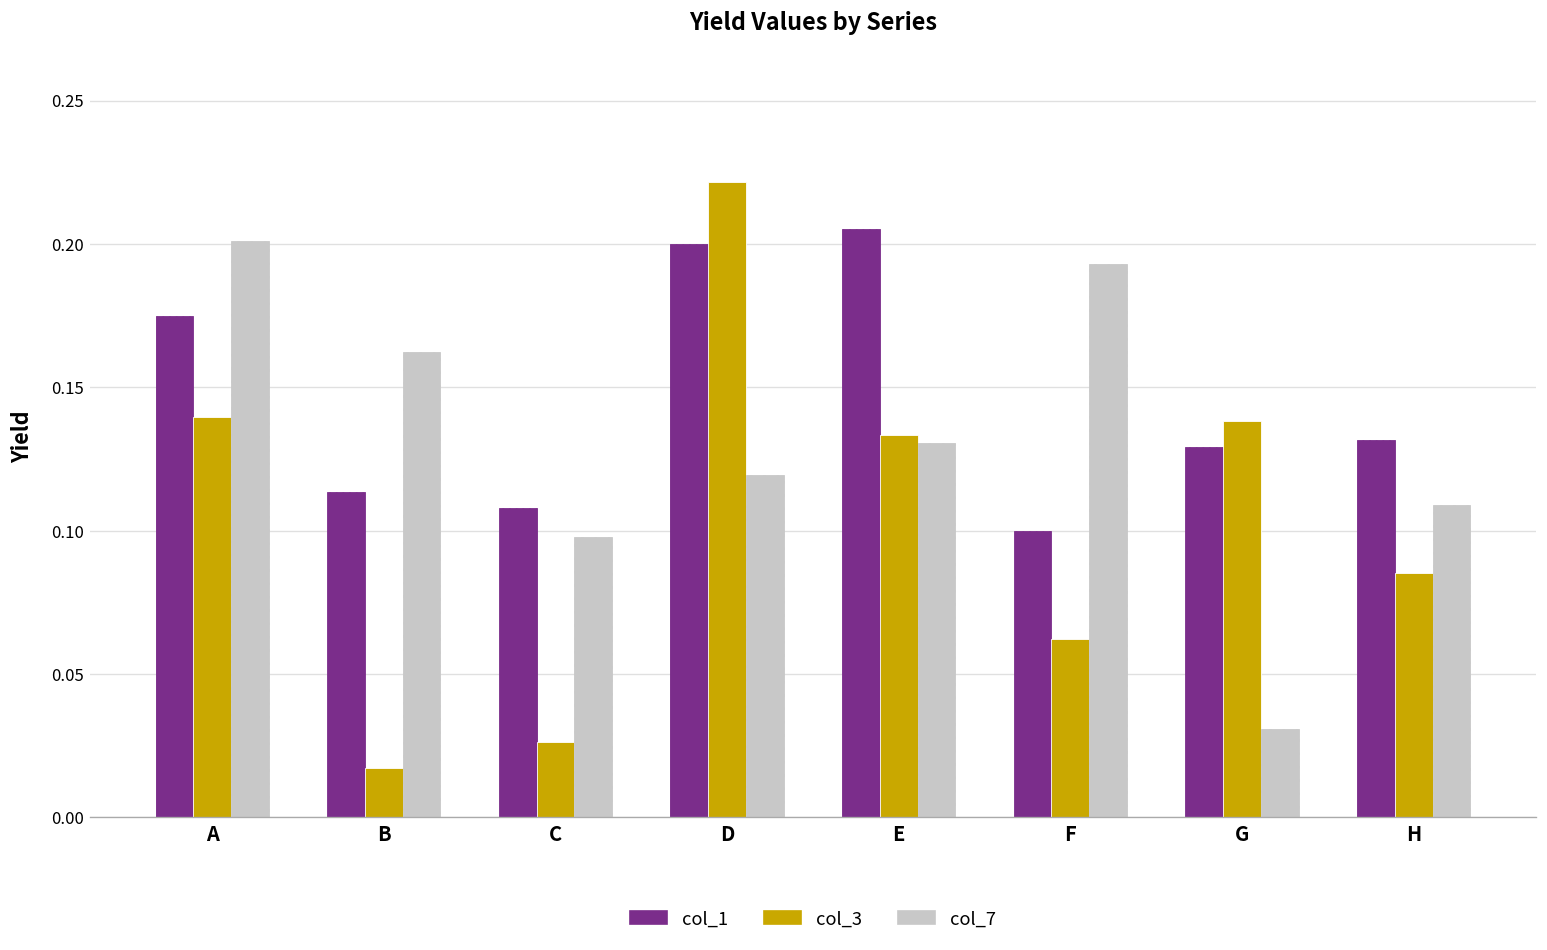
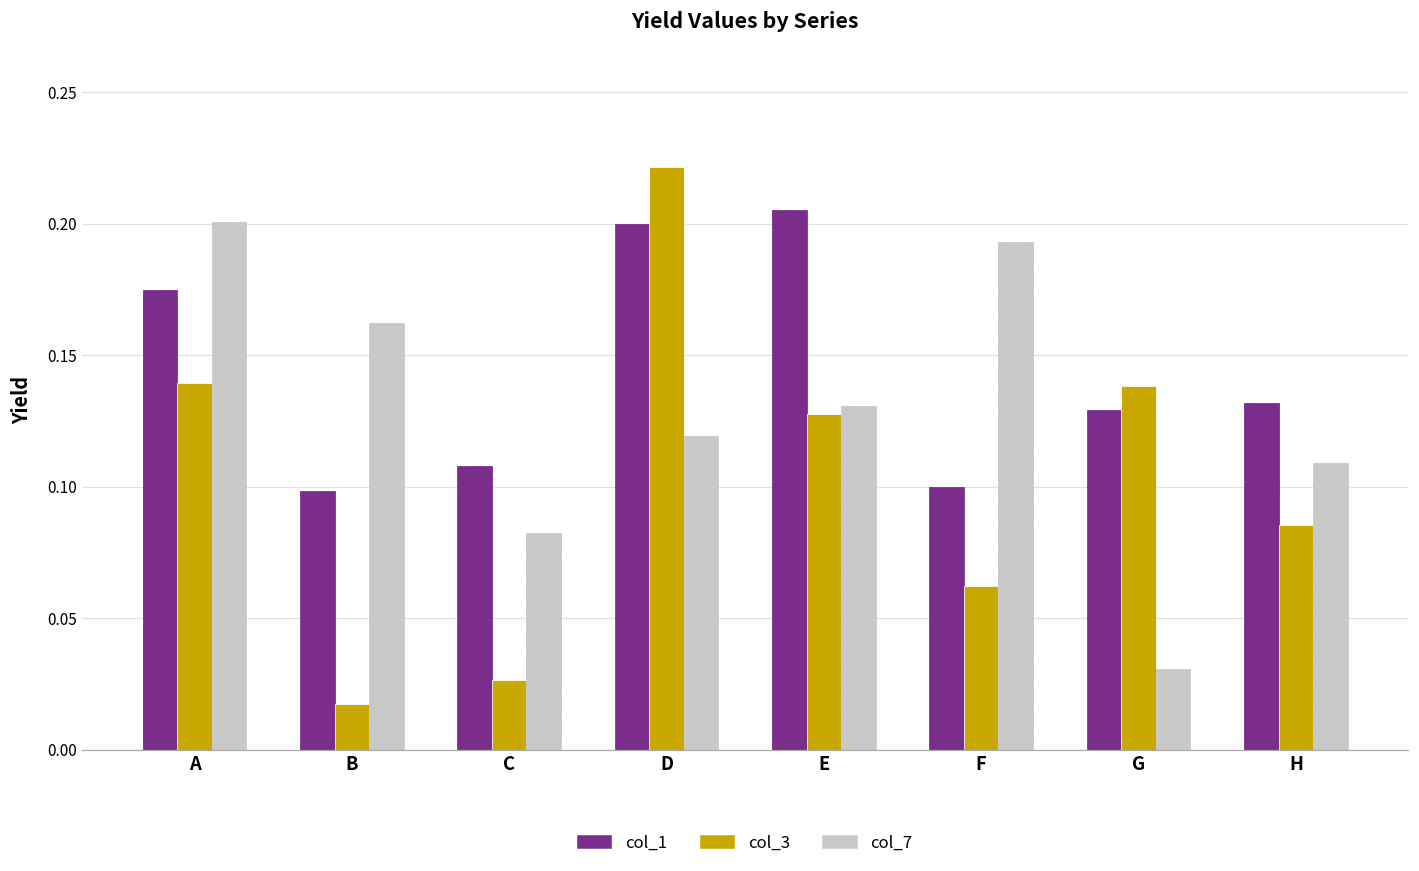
  {
    "col_1": {
      "A": 0.175,
-     "B": 0.113,
+     "B": 0.098,
      "C": 0.108,
      "D": 0.200,
      "E": 0.205,
      "F": 0.100,
      "G": 0.129,
      "H": 0.132
    },
    "col_3": {
      "A": 0.140,
      "B": 0.017,
      "C": 0.026,
      "D": 0.222,
-     "E": 0.133,
+     "E": 0.127,
      "F": 0.062,
      "G": 0.138,
      "H": 0.085
    },
    "col_7": {
      "A": 0.201,
      "B": 0.162,
-     "C": 0.098,
+     "C": 0.082,
      "D": 0.119,
      "E": 0.131,
      "F": 0.193,
      "G": 0.031,
      "H": 0.109
    }
  }
